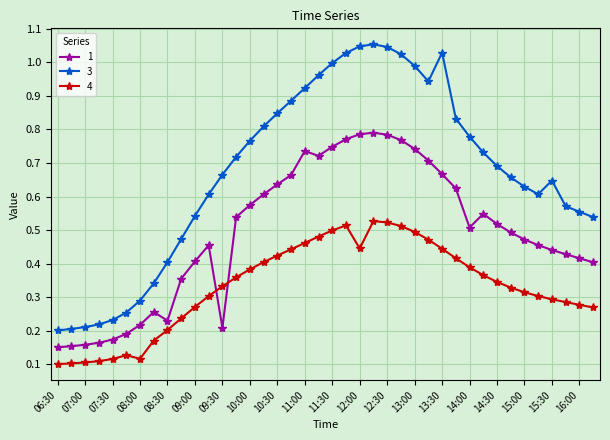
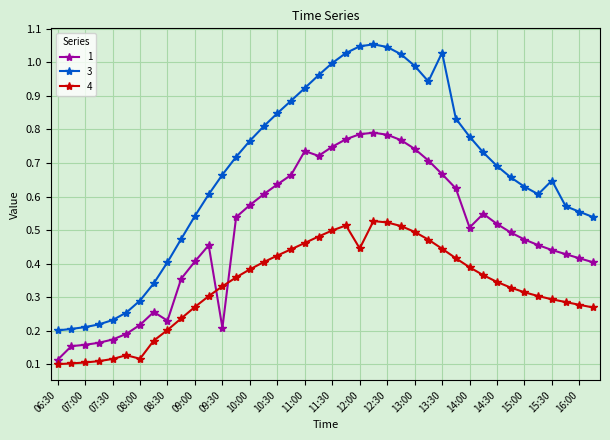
  {
    "1": {
-     "06:30": 0.15,
+     "06:30": 0.11,
      "07:00": 0.16,
      "07:30": 0.17,
      "08:00": 0.22,
      "08:30": 0.23,
      "09:00": 0.41,
      "09:30": 0.21,
      "10:00": 0.57,
      "10:30": 0.64,
      "11:00": 0.74,
      "11:30": 0.75,
      "12:00": 0.79,
      "12:30": 0.78,
      "13:00": 0.74,
      "13:30": 0.67,
      "14:00": 0.51,
      "14:30": 0.52,
      "15:00": 0.47,
      "15:30": 0.44,
      "16:00": 0.42
    },
    "3": {
      "06:30": 0.20,
      "07:00": 0.21,
      "07:30": 0.23,
      "08:00": 0.29,
      "08:30": 0.40,
      "09:00": 0.54,
      "09:30": 0.67,
      "10:00": 0.77,
      "10:30": 0.85,
      "11:00": 0.92,
      "11:30": 1.00,
      "12:00": 1.05,
      "12:30": 1.05,
      "13:00": 0.99,
      "13:30": 1.03,
      "14:00": 0.78,
      "14:30": 0.69,
      "15:00": 0.63,
      "15:30": 0.65,
      "16:00": 0.55
    },
    "4": {
      "06:30": 0.10,
      "07:00": 0.11,
      "07:30": 0.12,
      "08:00": 0.12,
      "08:30": 0.20,
      "09:00": 0.27,
      "09:30": 0.33,
      "10:00": 0.38,
      "10:30": 0.42,
      "11:00": 0.46,
      "11:30": 0.50,
      "12:00": 0.45,
      "12:30": 0.52,
      "13:00": 0.49,
      "13:30": 0.44,
      "14:00": 0.39,
      "14:30": 0.35,
      "15:00": 0.31,
      "15:30": 0.29,
      "16:00": 0.28
    }
  }
